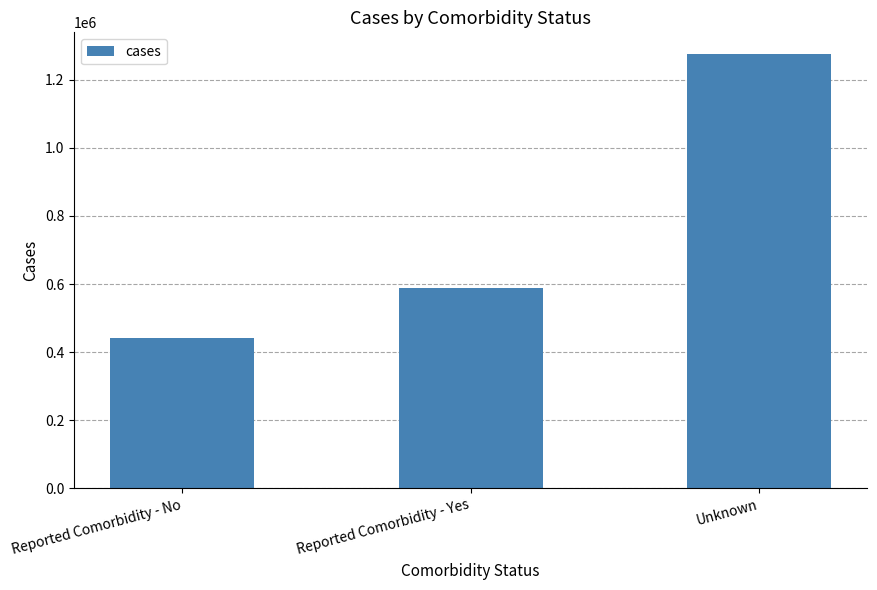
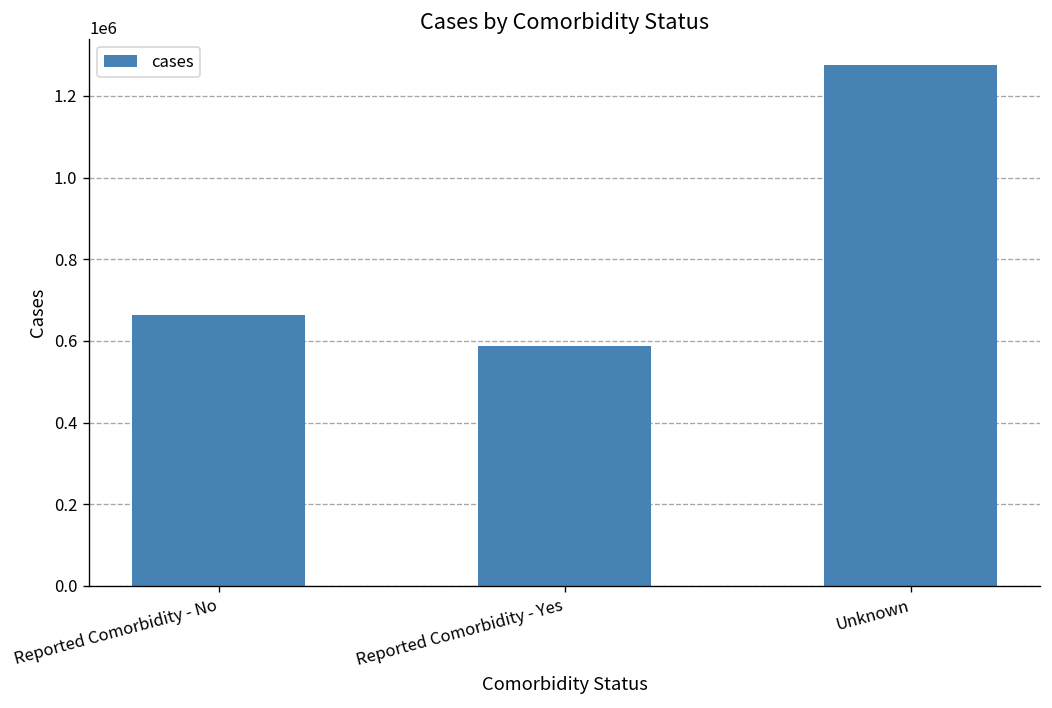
  {
-   "Reported Comorbidity - No": 440000,
+   "Reported Comorbidity - No": 660000,
    "Reported Comorbidity - Yes": 590000,
    "Unknown": 1280000
  }
